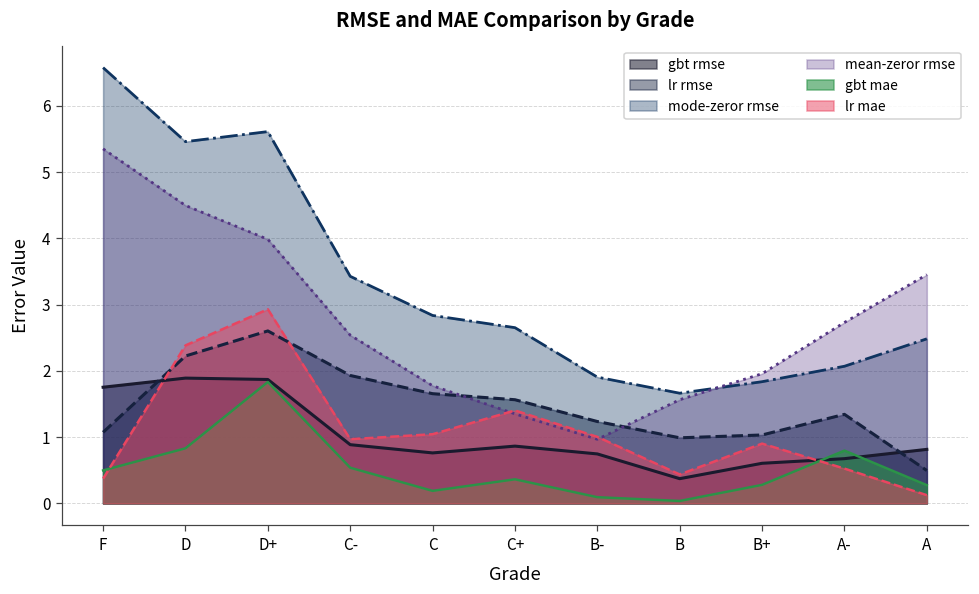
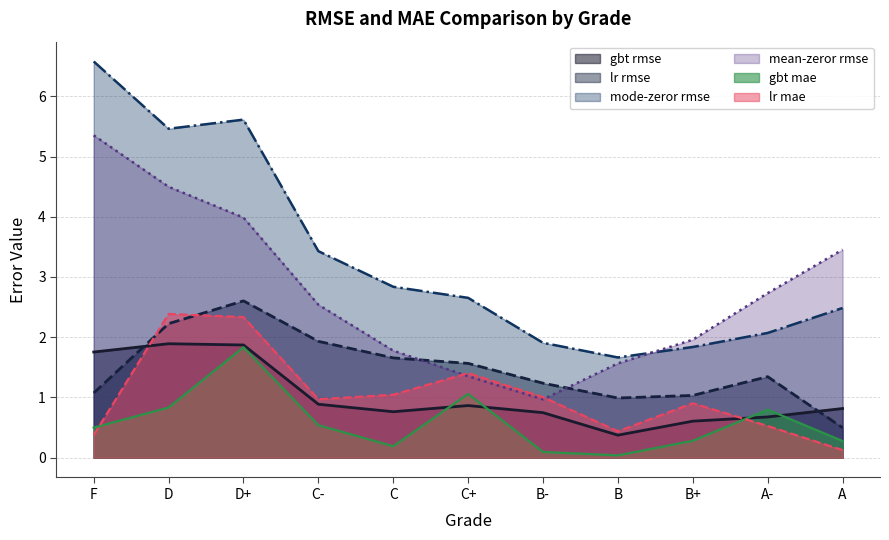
  {
    "gbt mae": {
      "F": 0.5,
      "D": 0.8,
      "C-": 0.5,
      "C": 0.2,
-     "C+": 0.4,
+     "C+": 1.1,
      "B-": 0.1,
      "B": 0.0,
      "B+": 0.3,
      "A-": 0.8,
      "A": 0.3
    },
    "lr mae": {
      "F": 0.4,
      "D": 2.4,
-     "D+": 2.9,
+     "D+": 2.3,
      "C-": 1.0,
      "C": 1.0,
      "C+": 1.4,
      "B": 0.4,
      "B+": 0.9,
      "A-": 0.5,
      "A": 0.1
    }
  }
